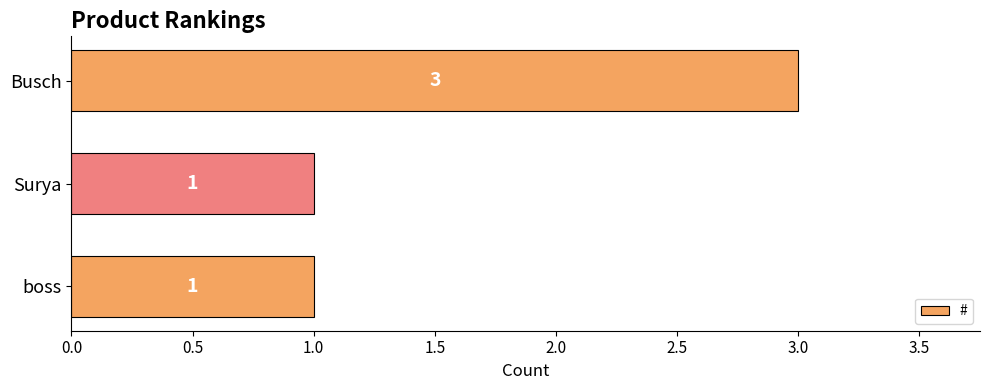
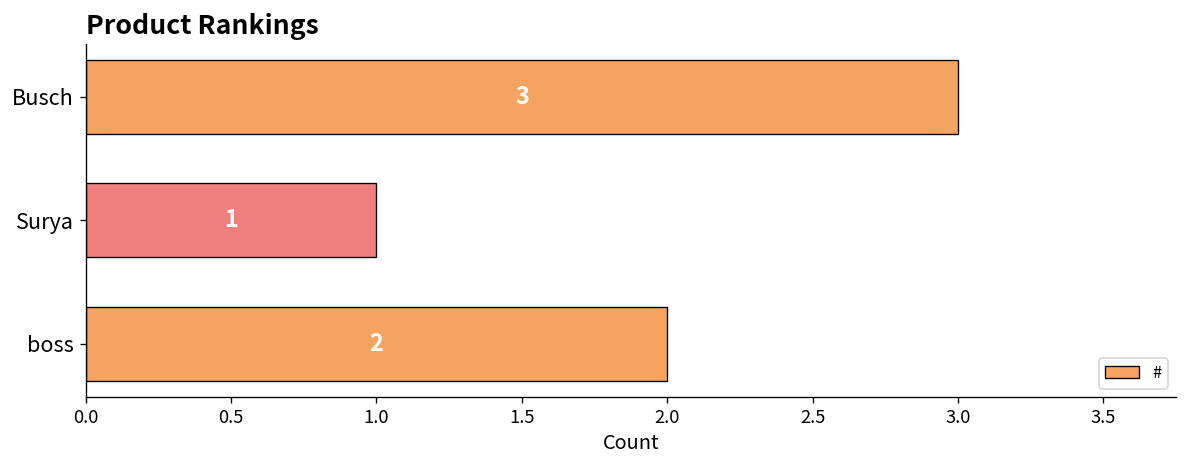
  {
    "Busch": 3,
    "Surya": 1,
-   "boss": 1
+   "boss": 2
  }
